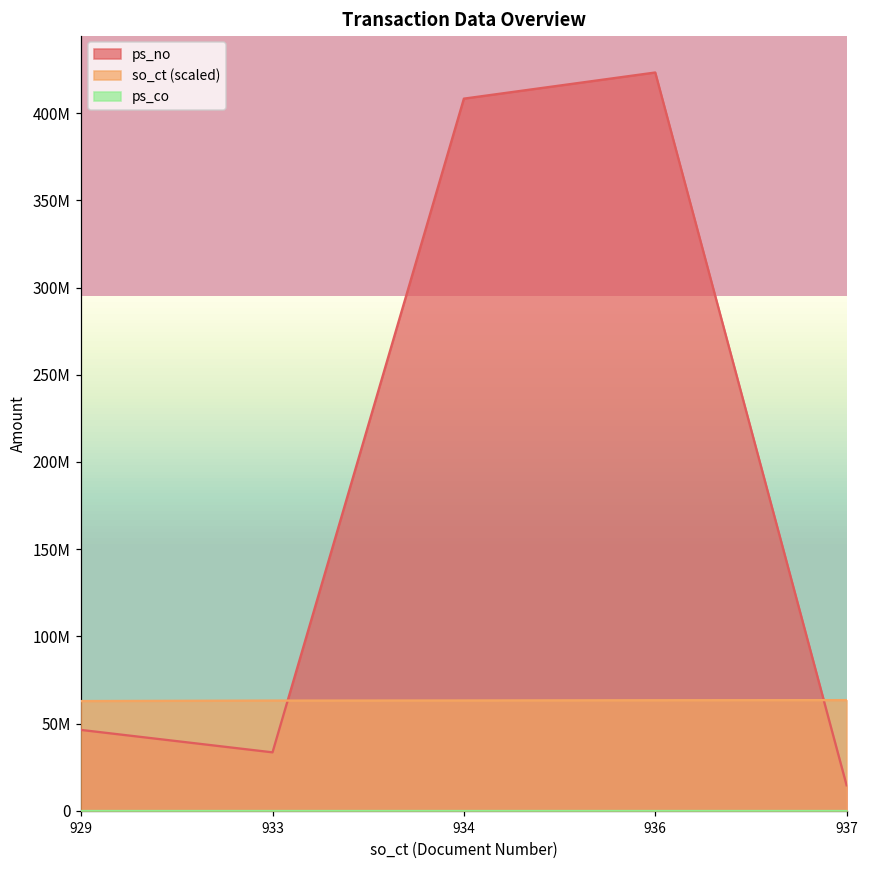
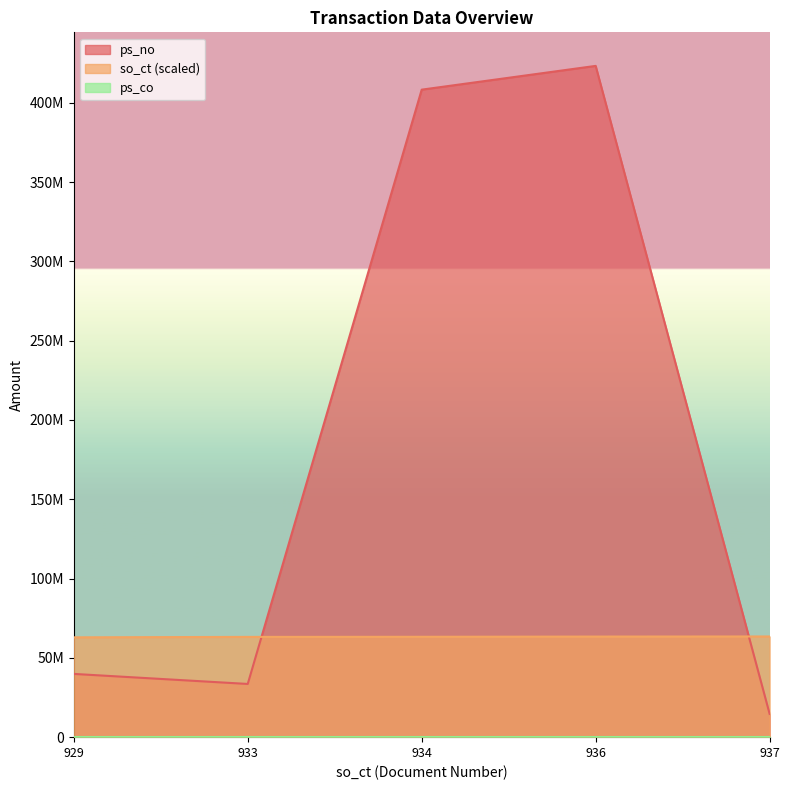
  {
    "ps_no": {
-     "929": 46000000,
+     "929": 40000000,
      "933": 34000000,
      "934": 408000000,
      "936": 423000000,
      "937": 15000000
    },
    "so_ct (scaled)": {
      "929": 63000000,
      "933": 63000000,
      "934": 63000000,
      "936": 63000000,
      "937": 63000000
    },
    "ps_co": {
      "929": 0,
      "933": 0,
      "934": 0,
      "936": 0,
      "937": 0
    }
  }
